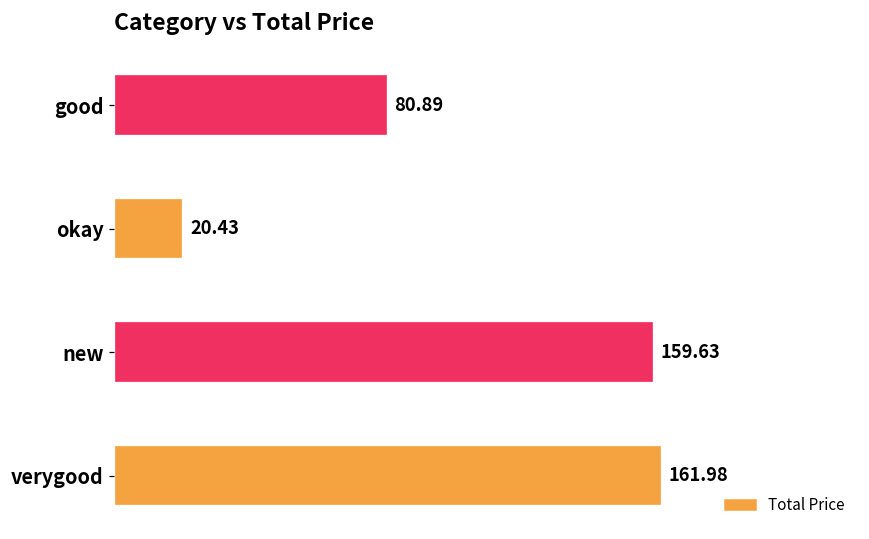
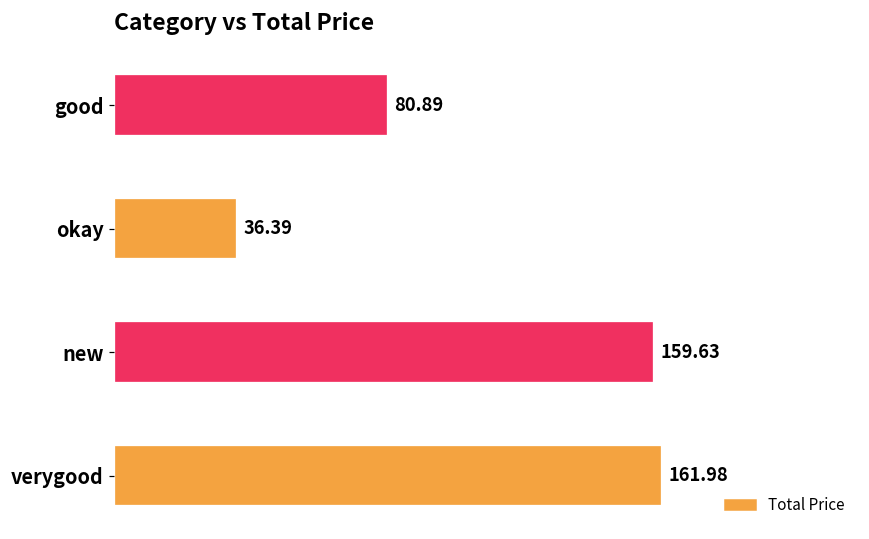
  {
    "good": 80.89,
-   "okay": 20.43,
+   "okay": 36.39,
    "new": 159.63,
    "verygood": 161.98
  }
